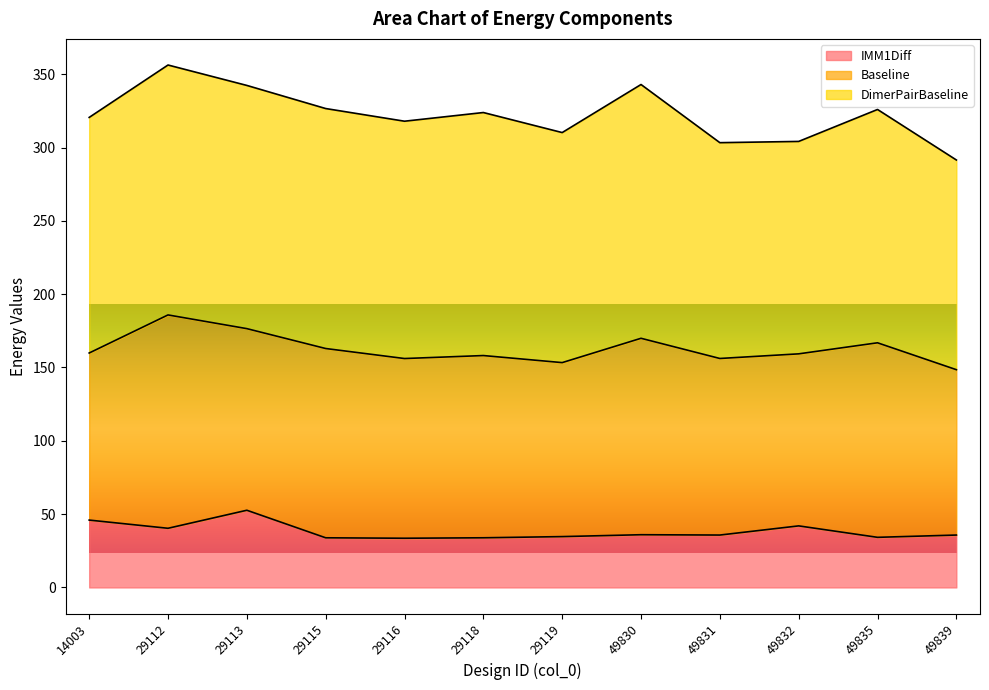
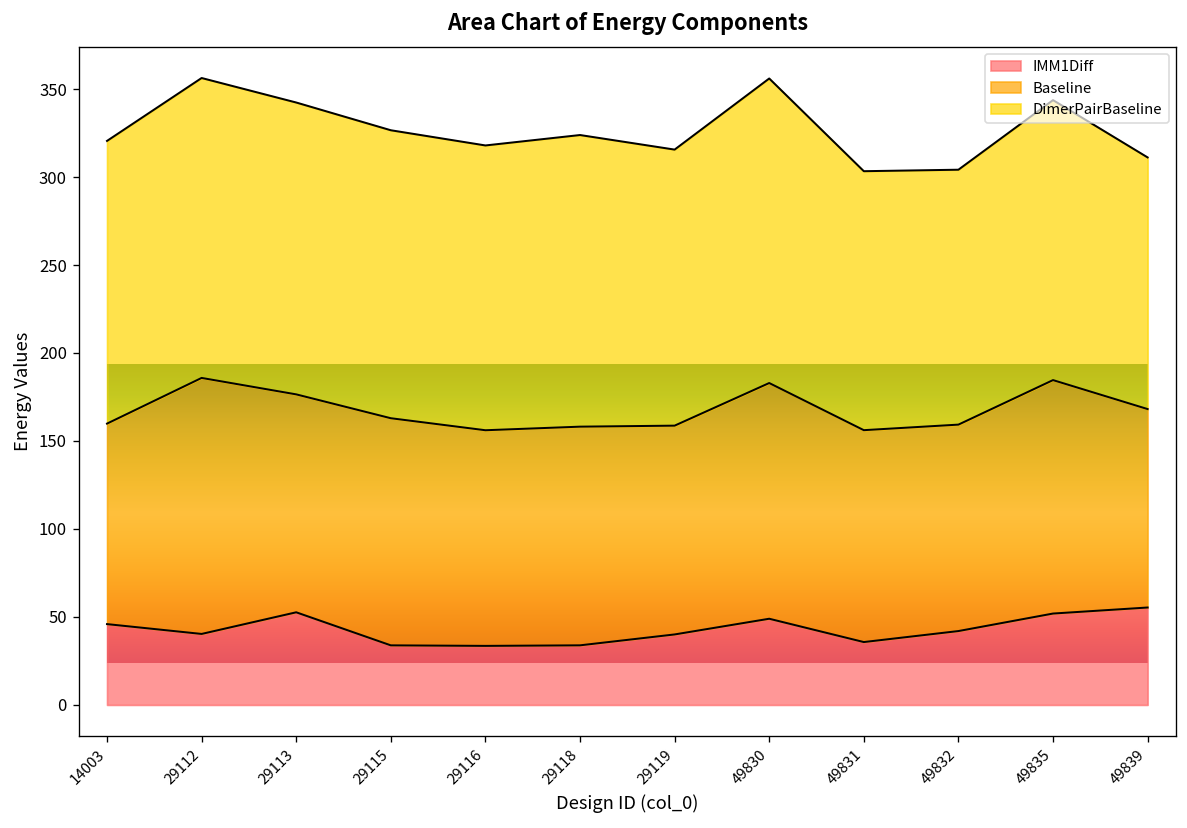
  {
    "IMM1Diff": {
      "14003": 46,
      "29112": 40,
      "29113": 53,
      "29115": 34,
      "29116": 34,
      "29118": 34,
-     "29119": 35,
-     "49830": 36,
+     "29119": 40,
+     "49830": 49,
      "49831": 36,
      "49832": 42,
-     "49835": 34,
-     "49839": 36
+     "49835": 52,
+     "49839": 55
    }
  }
